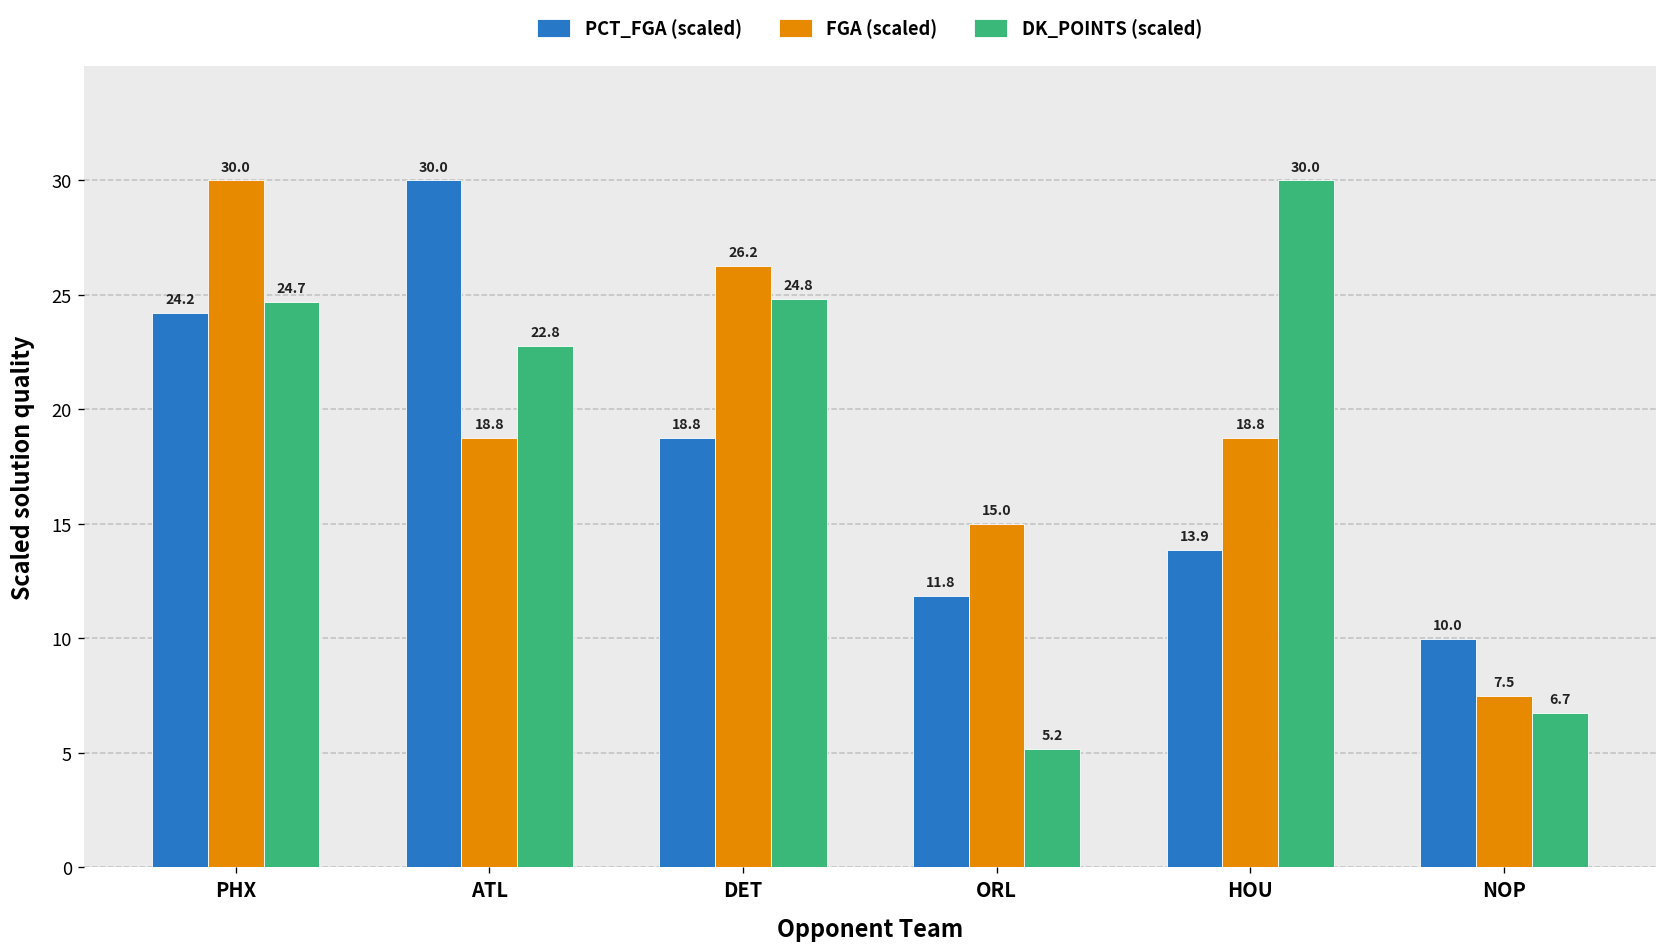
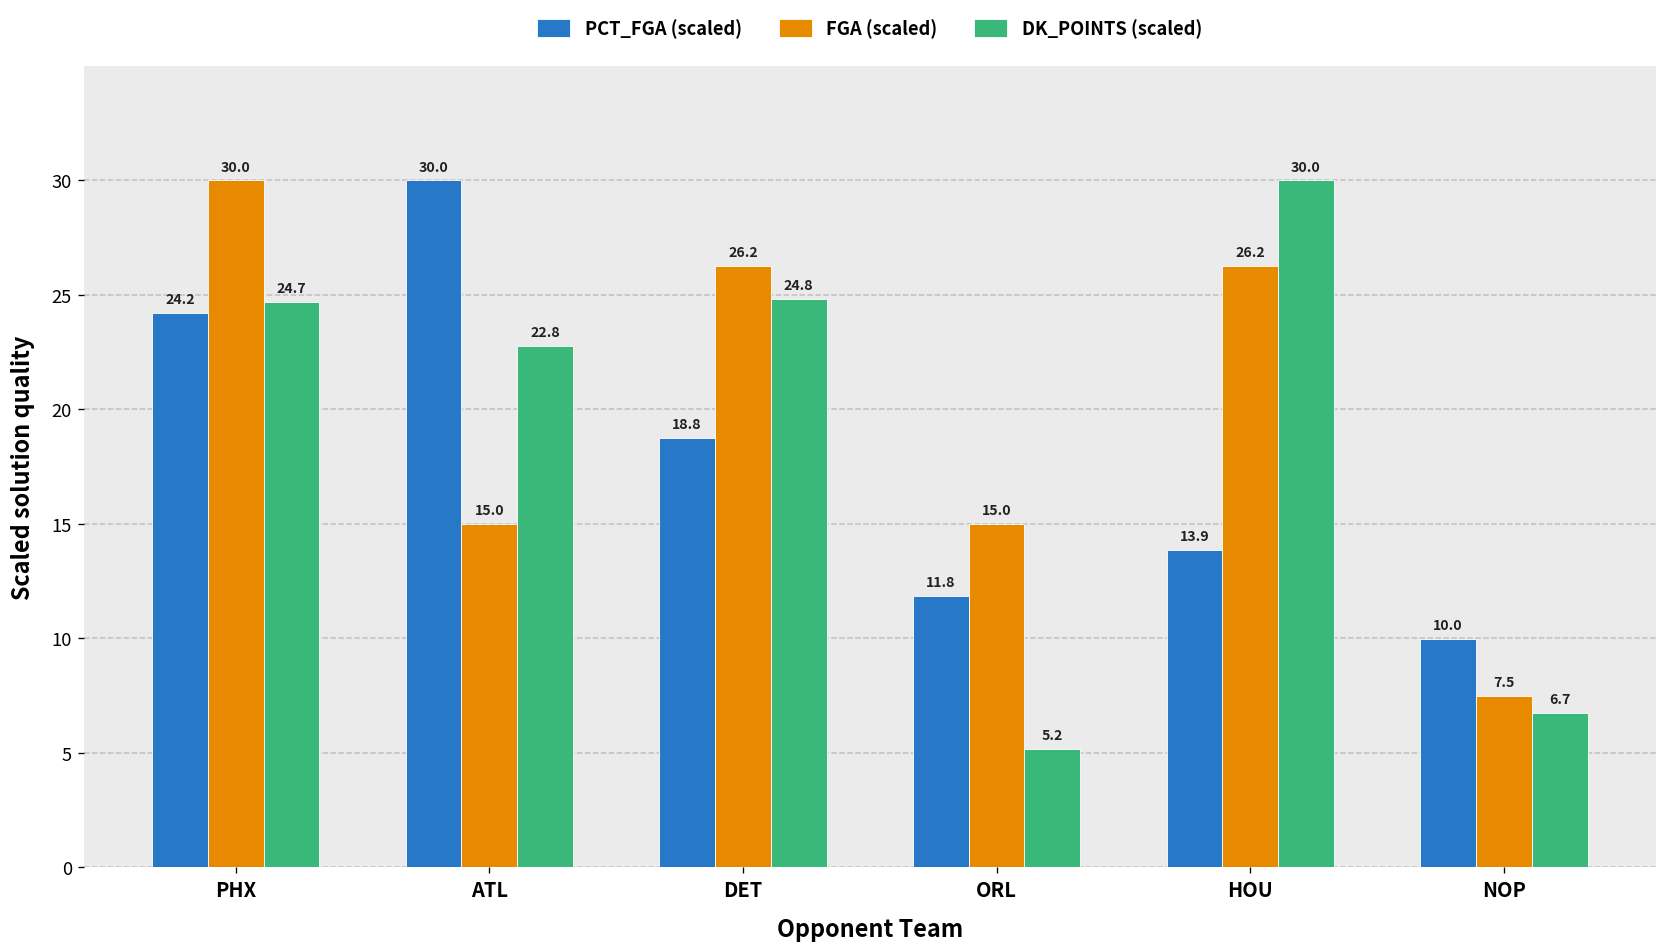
  {
    "PCT_FGA (scaled)": {
      "PHX": 24.2,
      "ATL": 30.0,
      "DET": 18.8,
      "ORL": 11.8,
      "HOU": 13.9,
      "NOP": 10.0
    },
    "FGA (scaled)": {
      "PHX": 30.0,
-     "ATL": 18.8,
+     "ATL": 15.0,
      "DET": 26.2,
      "ORL": 15.0,
-     "HOU": 18.8,
+     "HOU": 26.2,
      "NOP": 7.5
    },
    "DK_POINTS (scaled)": {
      "PHX": 24.7,
      "ATL": 22.8,
      "DET": 24.8,
      "ORL": 5.2,
      "HOU": 30.0,
      "NOP": 6.7
    }
  }
